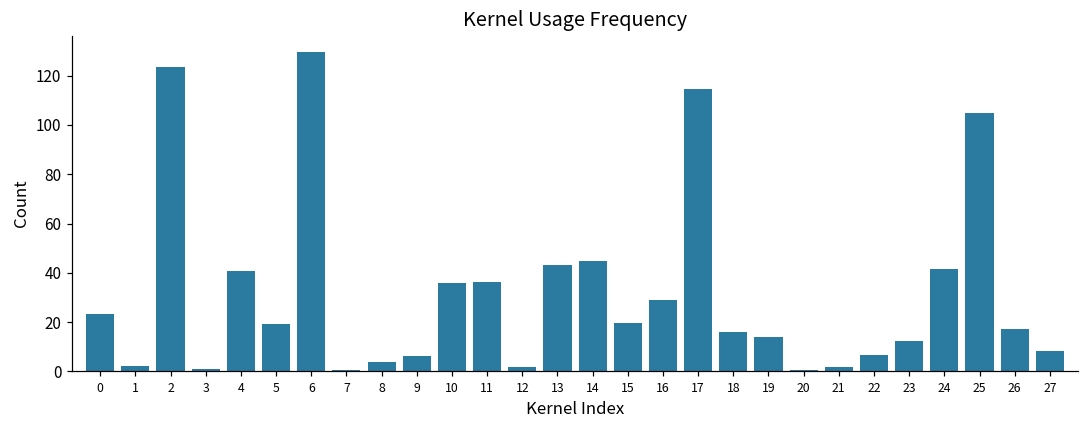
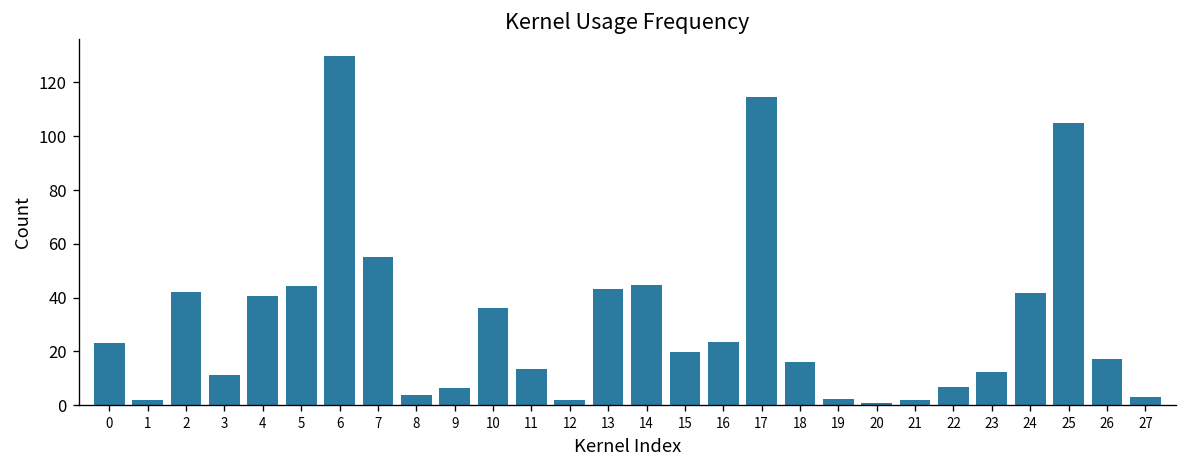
  {
    "0": 23,
    "1": 2,
-   "2": 123,
-   "3": 1,
+   "2": 42,
+   "3": 11,
    "4": 41,
-   "5": 19,
+   "5": 44,
    "6": 130,
-   "7": 1,
+   "7": 55,
    "8": 4,
    "9": 6,
    "10": 36,
-   "11": 36,
+   "11": 13,
    "12": 2,
    "13": 43,
    "14": 45,
    "15": 20,
-   "16": 29,
+   "16": 24,
    "17": 115,
    "18": 16,
-   "19": 14,
+   "19": 2,
    "21": 2,
    "22": 7,
    "23": 12,
    "24": 42,
    "25": 105,
    "26": 17,
-   "27": 8
+   "27": 3
  }
